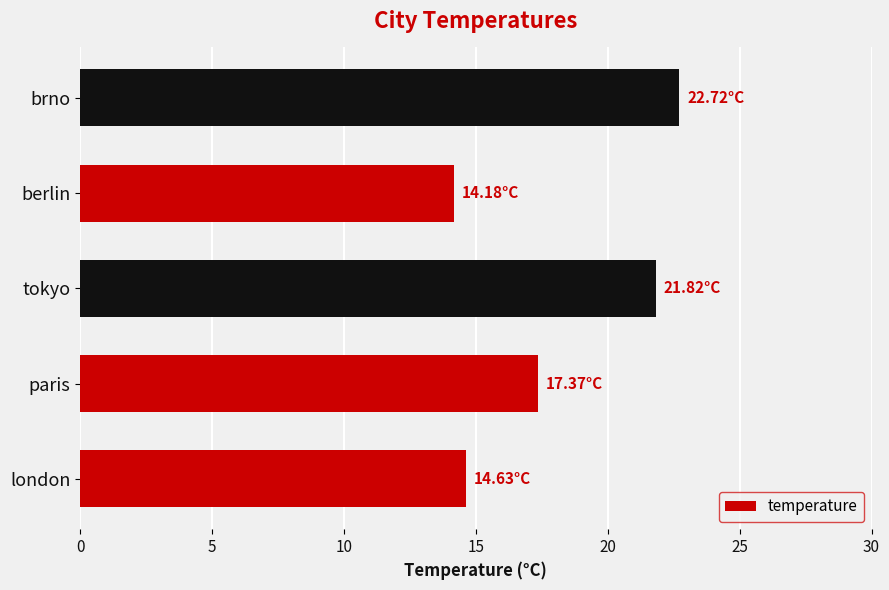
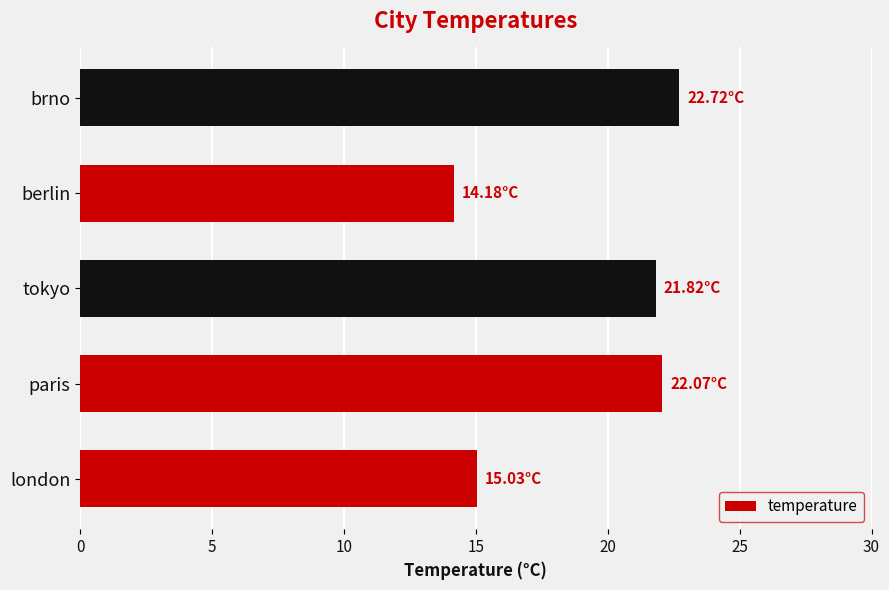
  {
    "brno": "22.72°C",
    "berlin": "14.18°C",
    "tokyo": "21.82°C",
-   "paris": "17.37°C",
-   "london": "14.63°C"
+   "paris": "22.07°C",
+   "london": "15.03°C"
  }
